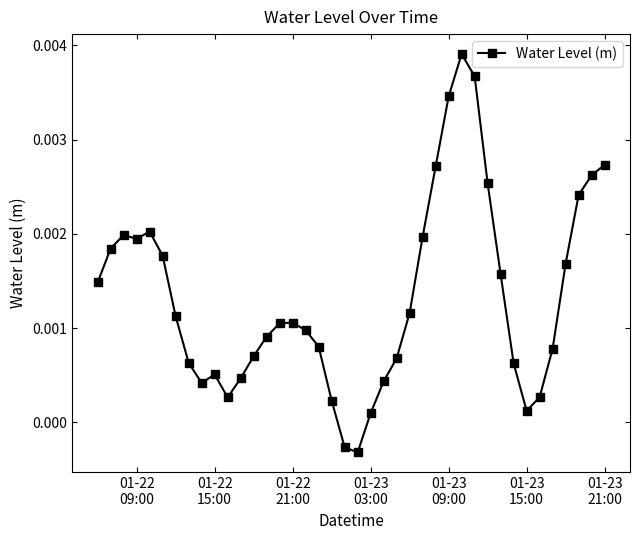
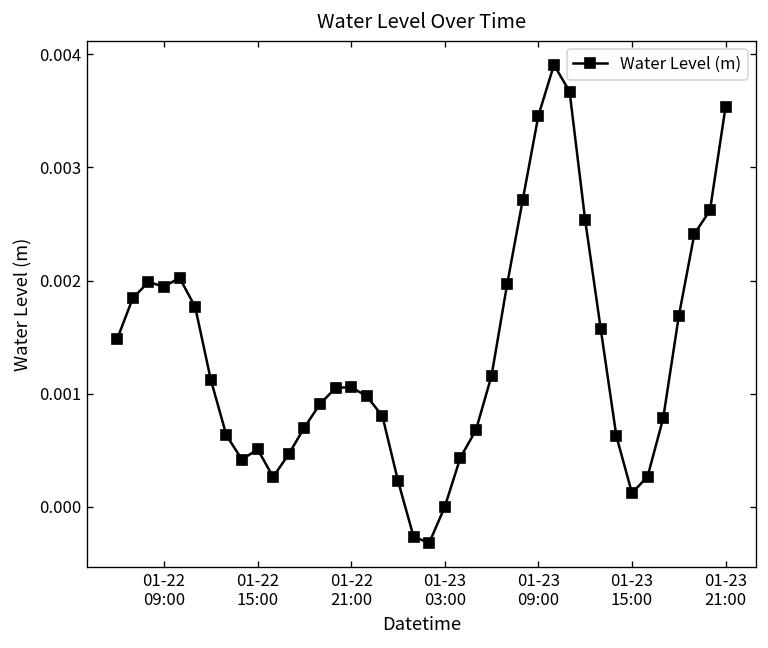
  {
    "01-22 09:00": 0.0019,
    "01-22 15:00": 0.0005,
    "01-22 21:00": 0.0011,
-   "01-23 03:00": 0.0001,
+   "01-23 03:00": 0.0000,
    "01-23 09:00": 0.0035,
    "01-23 15:00": 0.0001,
-   "01-23 21:00": 0.0027
+   "01-23 21:00": 0.0035
  }
